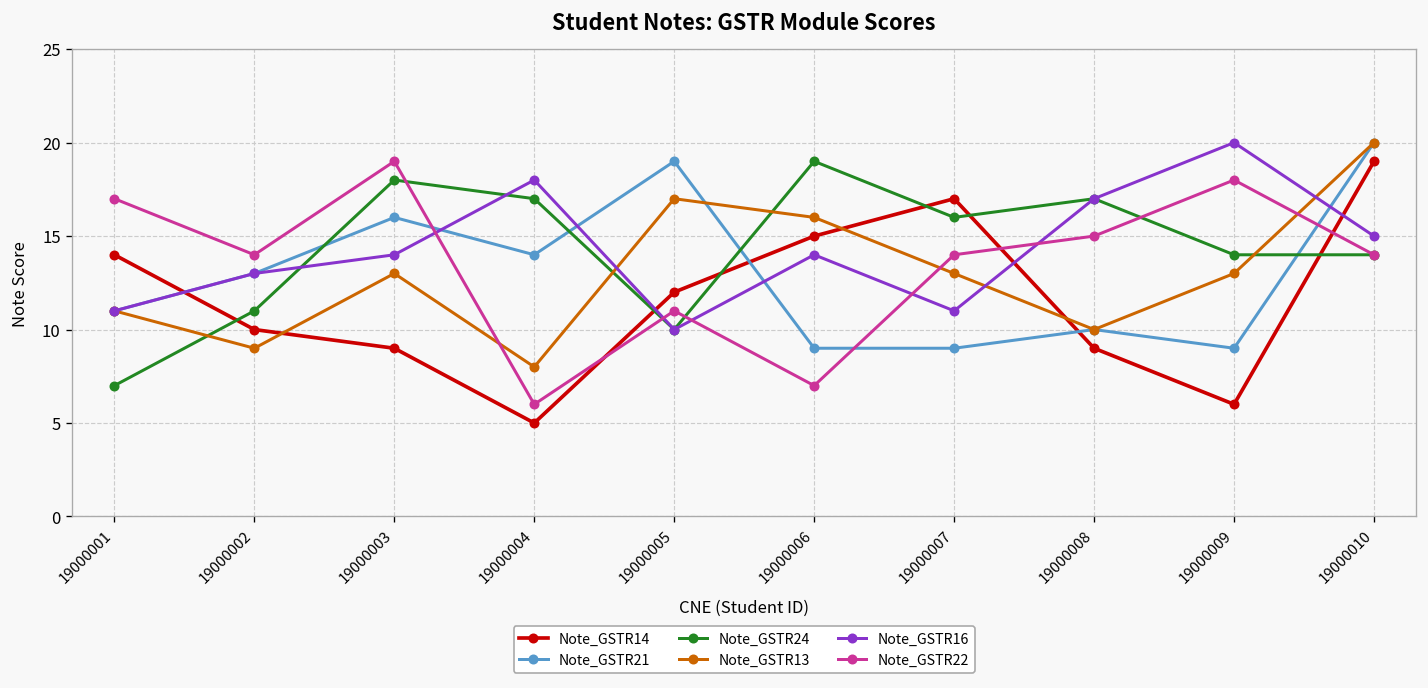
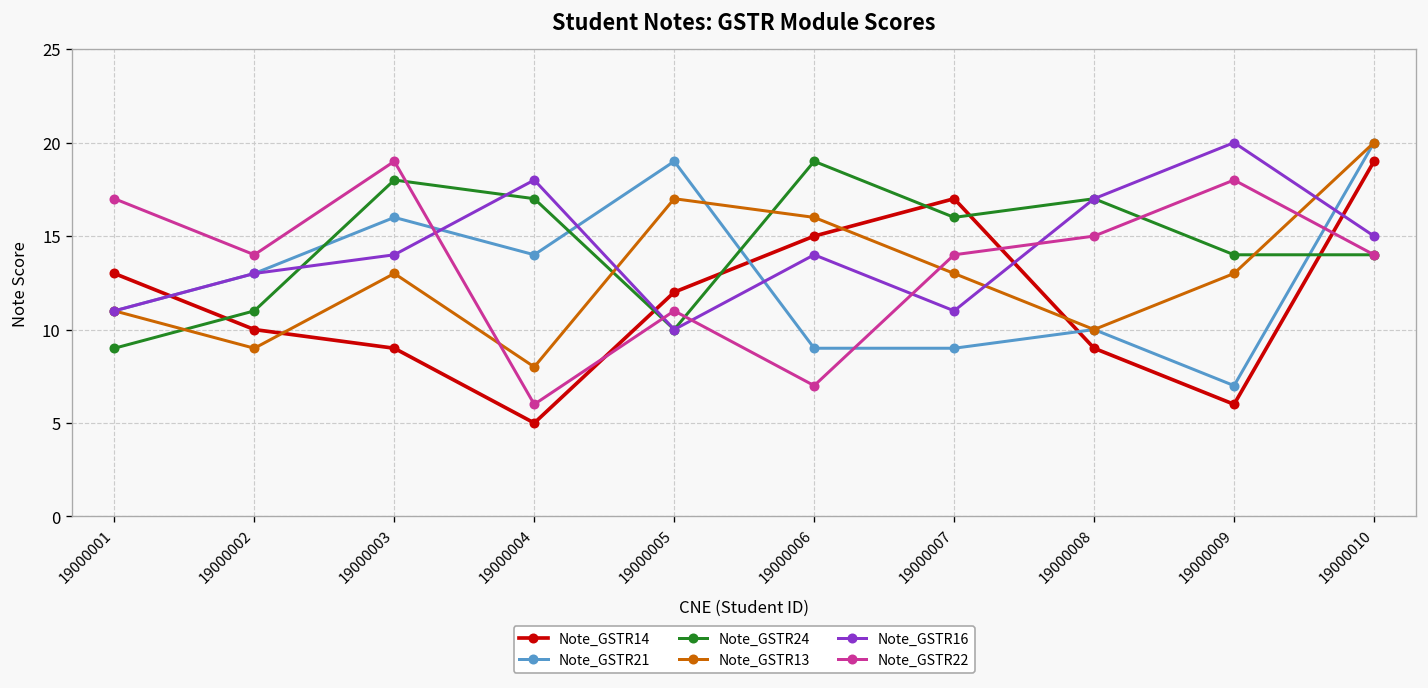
  {
    "Note_GSTR14": {
-     "19000001": 14,
+     "19000001": 13,
      "19000002": 10,
      "19000003": 9,
      "19000004": 5,
      "19000005": 12,
      "19000006": 15,
      "19000007": 17,
      "19000008": 9,
      "19000009": 6,
      "19000010": 19
    },
    "Note_GSTR21": {
      "19000003": 16,
      "19000004": 14,
      "19000005": 19,
      "19000006": 9,
      "19000007": 9,
-     "19000009": 9
+     "19000009": 7
    },
    "Note_GSTR24": {
-     "19000001": 7,
+     "19000001": 9,
      "19000002": 11,
      "19000003": 18,
      "19000004": 17,
      "19000006": 19,
      "19000007": 16,
      "19000009": 14
    },
    "Note_GSTR13": {
      "19000002": 9,
      "19000003": 13,
      "19000004": 8,
      "19000005": 17,
      "19000006": 16,
      "19000007": 13,
      "19000009": 13
    },
    "Note_GSTR16": {
      "19000003": 14,
      "19000004": 18,
      "19000006": 14,
      "19000007": 11,
      "19000009": 20,
      "19000010": 15
    },
    "Note_GSTR22": {
      "19000001": 17,
      "19000002": 14,
      "19000003": 19,
      "19000004": 6,
      "19000005": 11,
      "19000006": 7,
      "19000007": 14,
      "19000008": 15,
      "19000009": 18
    }
  }
